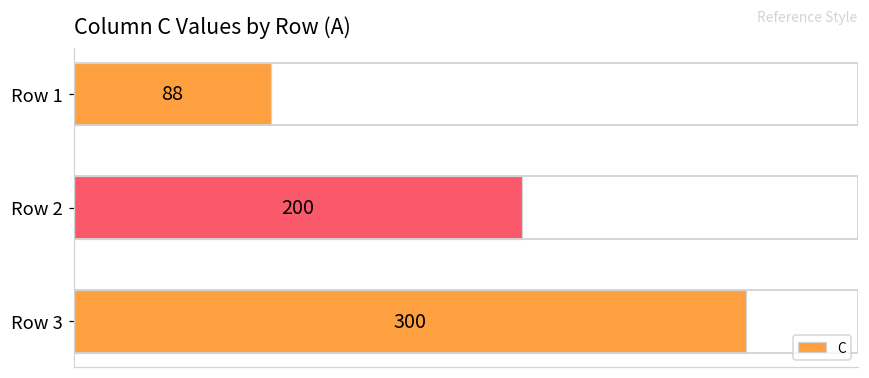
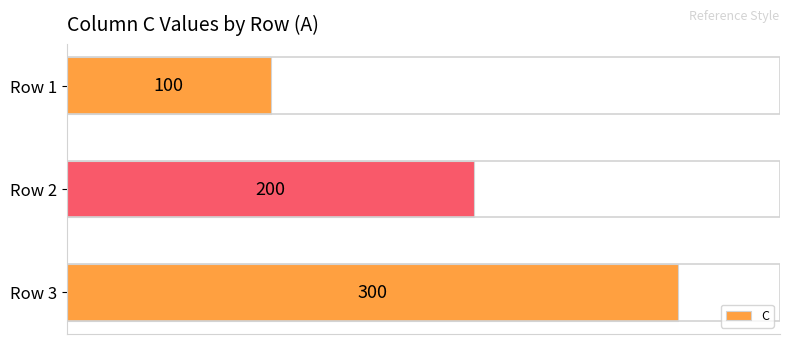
  {
-   "Row 1": 88,
+   "Row 1": 100,
    "Row 2": 200,
    "Row 3": 300
  }
